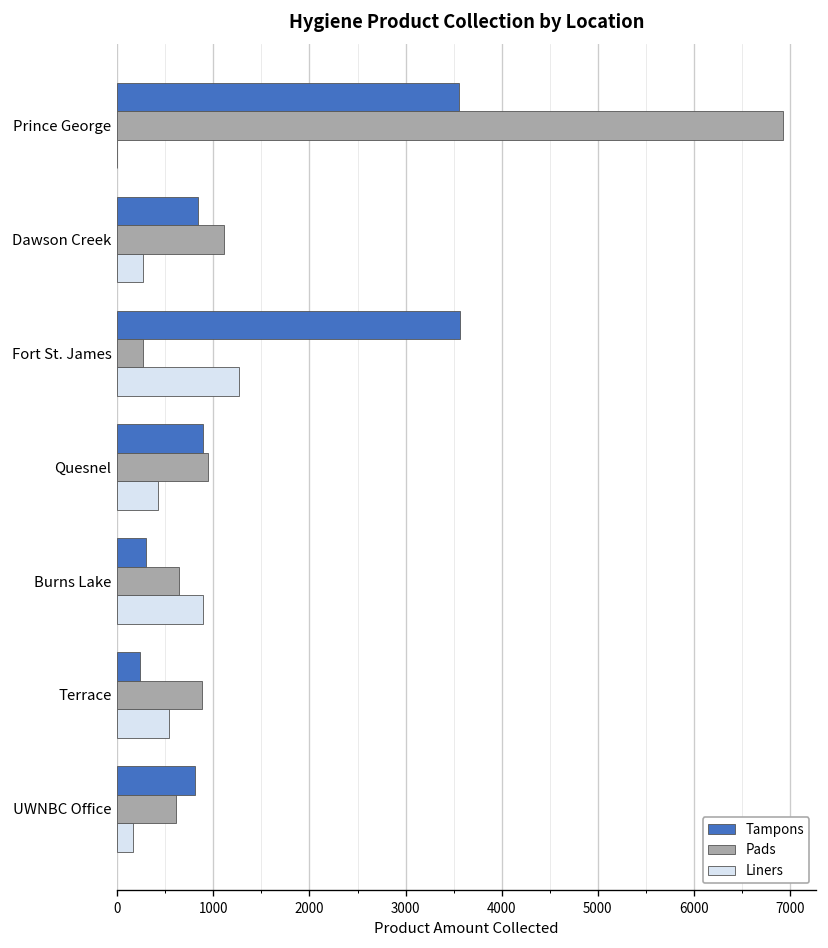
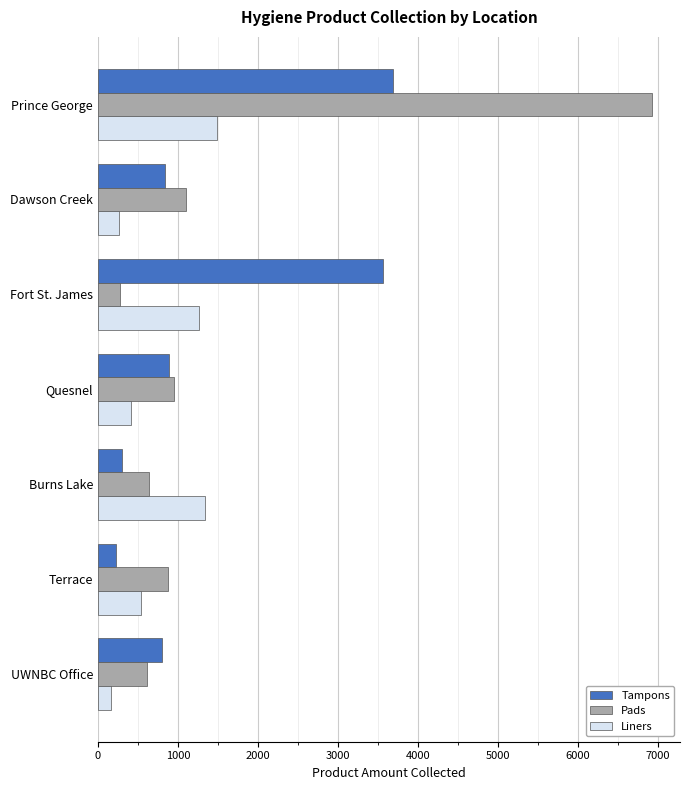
  {
    "Tampons": {
-     "Prince George": 3600,
+     "Prince George": 3700,
      "Dawson Creek": 800,
      "Fort St. James": 3600,
      "Quesnel": 900,
      "Burns Lake": 300,
      "Terrace": 200,
      "UWNBC Office": 800
    },
    "Pads": {
      "Prince George": 6900,
      "Dawson Creek": 1100,
      "Fort St. James": 300,
      "Quesnel": 900,
      "Burns Lake": 600,
      "Terrace": 900,
      "UWNBC Office": 600
    },
    "Liners": {
-     "Prince George": 0,
+     "Prince George": 1500,
      "Dawson Creek": 300,
      "Fort St. James": 1300,
      "Quesnel": 400,
-     "Burns Lake": 900,
+     "Burns Lake": 1300,
      "Terrace": 500,
      "UWNBC Office": 200
    }
  }
